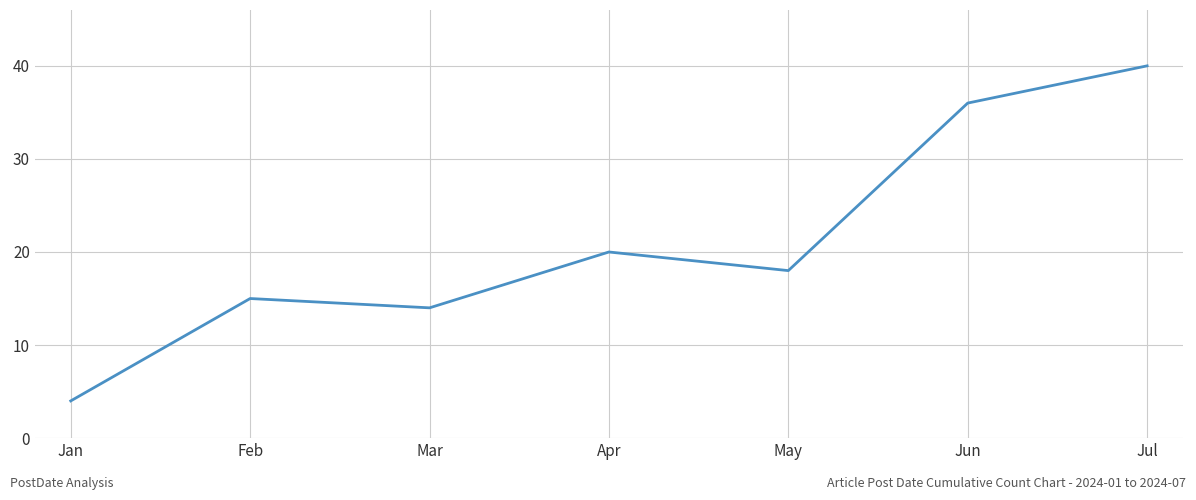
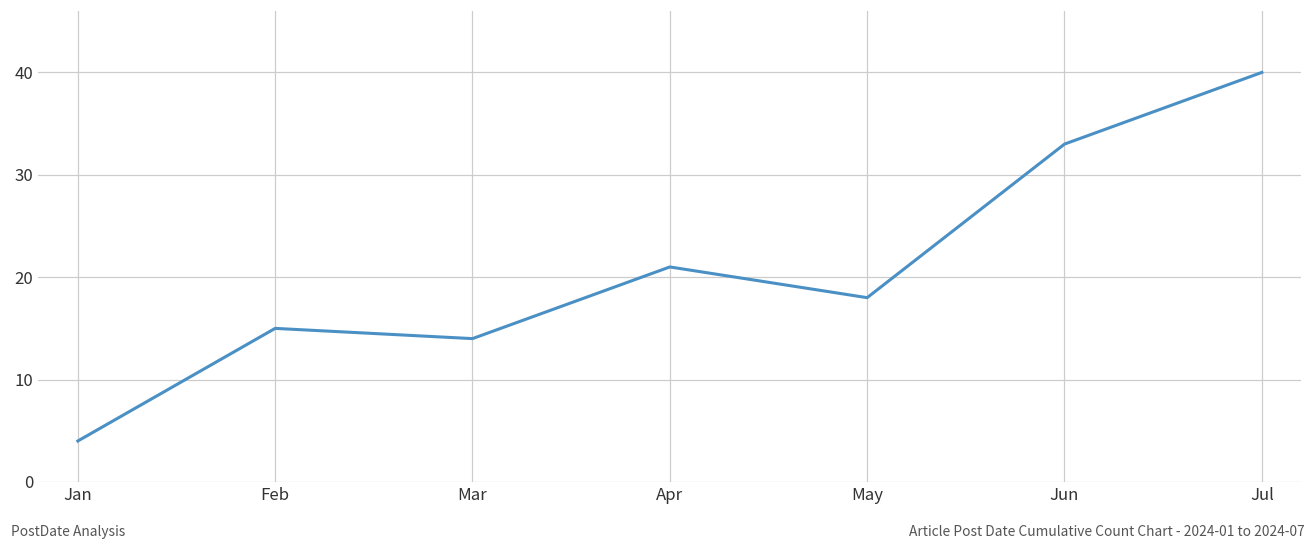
  {
    "Jan": 4,
    "Feb": 15,
    "Mar": 14,
-   "Apr": 20,
+   "Apr": 21,
    "May": 18,
-   "Jun": 36,
+   "Jun": 33,
    "Jul": 40
  }
